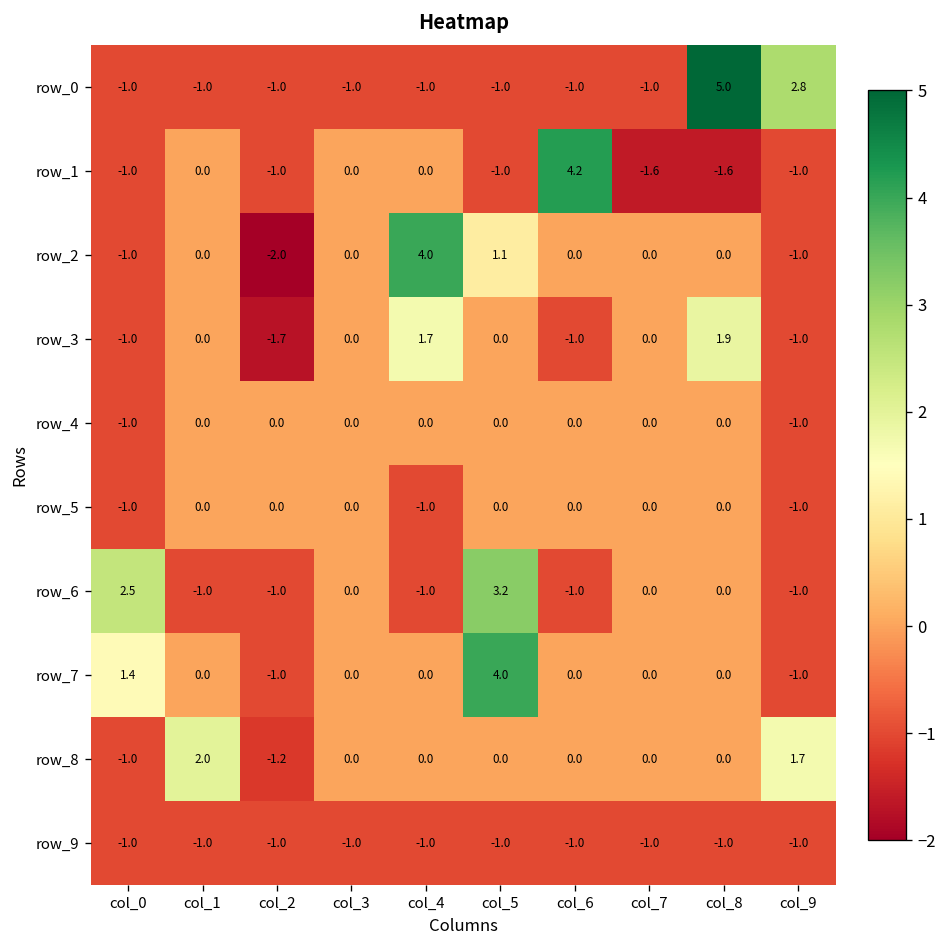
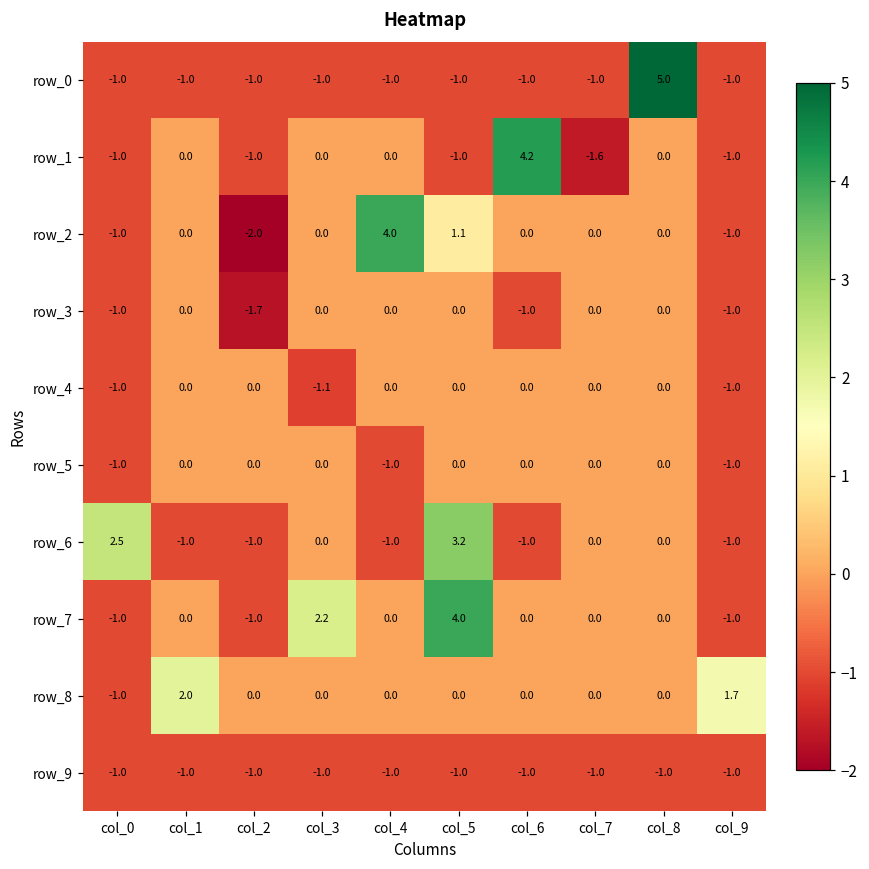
  {
    "row_0": {
      "col_0": -1.0,
      "col_1": -1.0,
      "col_2": -1.0,
      "col_3": -1.0,
      "col_4": -1.0,
      "col_5": -1.0,
      "col_6": -1.0,
      "col_7": -1.0,
      "col_8": 5.0,
-     "col_9": 2.8
+     "col_9": -1.0
    },
    "row_1": {
      "col_0": -1.0,
      "col_1": 0.0,
      "col_2": -1.0,
      "col_3": 0.0,
      "col_4": 0.0,
      "col_5": -1.0,
      "col_6": 4.2,
      "col_7": -1.6,
-     "col_8": -1.6,
+     "col_8": 0.0,
      "col_9": -1.0
    },
    "row_2": {
      "col_0": -1.0,
      "col_1": 0.0,
      "col_2": -2.0,
      "col_3": 0.0,
      "col_4": 4.0,
      "col_5": 1.1,
      "col_6": 0.0,
      "col_7": 0.0,
      "col_8": 0.0,
      "col_9": -1.0
    },
    "row_3": {
      "col_0": -1.0,
      "col_1": 0.0,
      "col_2": -1.7,
      "col_3": 0.0,
-     "col_4": 1.7,
+     "col_4": 0.0,
      "col_5": 0.0,
      "col_6": -1.0,
      "col_7": 0.0,
-     "col_8": 1.9,
+     "col_8": 0.0,
      "col_9": -1.0
    },
    "row_4": {
      "col_0": -1.0,
      "col_1": 0.0,
      "col_2": 0.0,
-     "col_3": 0.0,
+     "col_3": -1.1,
      "col_4": 0.0,
      "col_5": 0.0,
      "col_6": 0.0,
      "col_7": 0.0,
      "col_8": 0.0,
      "col_9": -1.0
    },
    "row_5": {
      "col_0": -1.0,
      "col_1": 0.0,
      "col_2": 0.0,
      "col_3": 0.0,
      "col_4": -1.0,
      "col_5": 0.0,
      "col_6": 0.0,
      "col_7": 0.0,
      "col_8": 0.0,
      "col_9": -1.0
    },
    "row_6": {
      "col_0": 2.5,
      "col_1": -1.0,
      "col_2": -1.0,
      "col_3": 0.0,
      "col_4": -1.0,
      "col_5": 3.2,
      "col_6": -1.0,
      "col_7": 0.0,
      "col_8": 0.0,
      "col_9": -1.0
    },
    "row_7": {
-     "col_0": 1.4,
+     "col_0": -1.0,
      "col_1": 0.0,
      "col_2": -1.0,
-     "col_3": 0.0,
+     "col_3": 2.2,
      "col_4": 0.0,
      "col_5": 4.0,
      "col_6": 0.0,
      "col_7": 0.0,
      "col_8": 0.0,
      "col_9": -1.0
    },
    "row_8": {
      "col_0": -1.0,
      "col_1": 2.0,
-     "col_2": -1.2,
+     "col_2": 0.0,
      "col_3": 0.0,
      "col_4": 0.0,
      "col_5": 0.0,
      "col_6": 0.0,
      "col_7": 0.0,
      "col_8": 0.0,
      "col_9": 1.7
    },
    "row_9": {
      "col_0": -1.0,
      "col_1": -1.0,
      "col_2": -1.0,
      "col_3": -1.0,
      "col_4": -1.0,
      "col_5": -1.0,
      "col_6": -1.0,
      "col_7": -1.0,
      "col_8": -1.0,
      "col_9": -1.0
    }
  }
